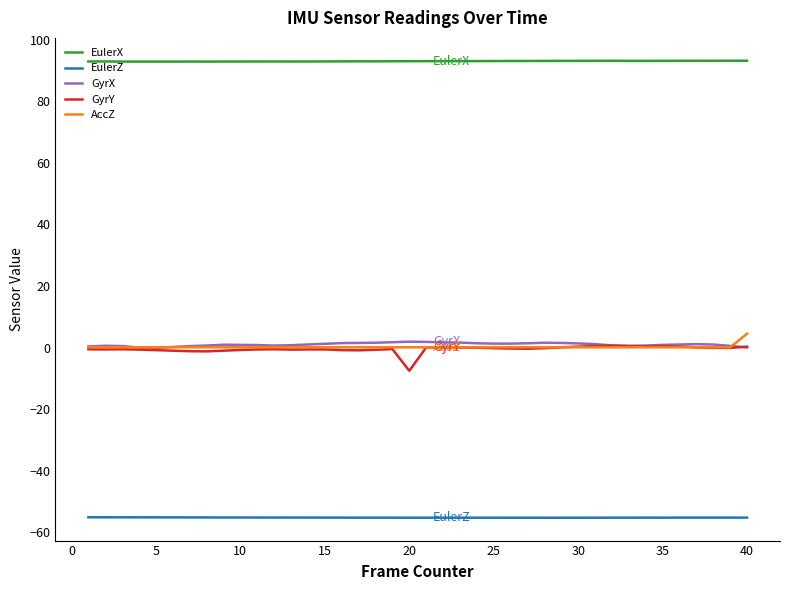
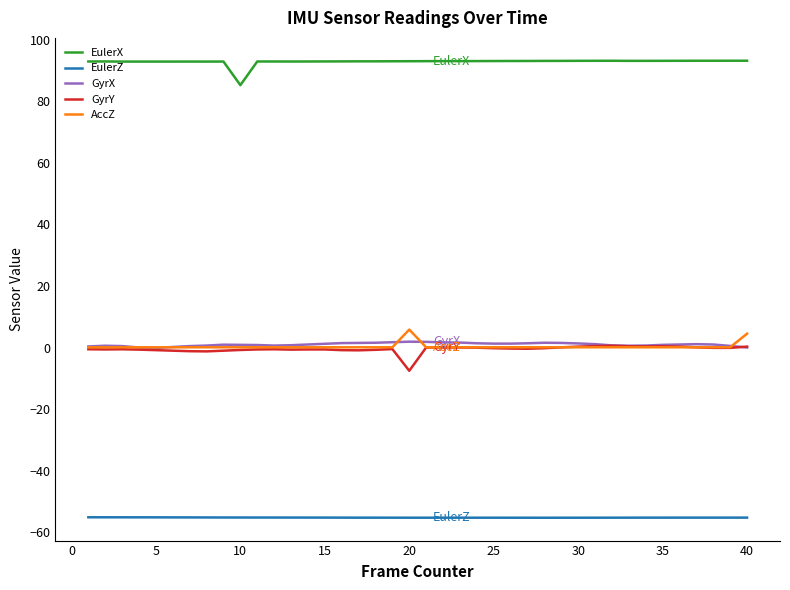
  {
    "EulerX": {
      "5": 93,
-     "10": 93,
+     "10": 85,
      "15": 93,
      "20": 93,
      "25": 93,
      "30": 93,
      "35": 93,
      "40": 93
    },
    "EulerZ": {
      "5": -55,
      "10": -55,
      "15": -55,
      "20": -55,
      "25": -55,
      "30": -55,
      "35": -55,
      "40": -55
    },
    "GyrX": {
      "15": 1,
      "20": 2,
      "25": 1,
      "30": 1
    },
    "GyrY": {
      "10": -1,
      "20": -8
    },
    "AccZ": {
-     "20": 0,
+     "20": 6,
      "40": 4
    }
  }
